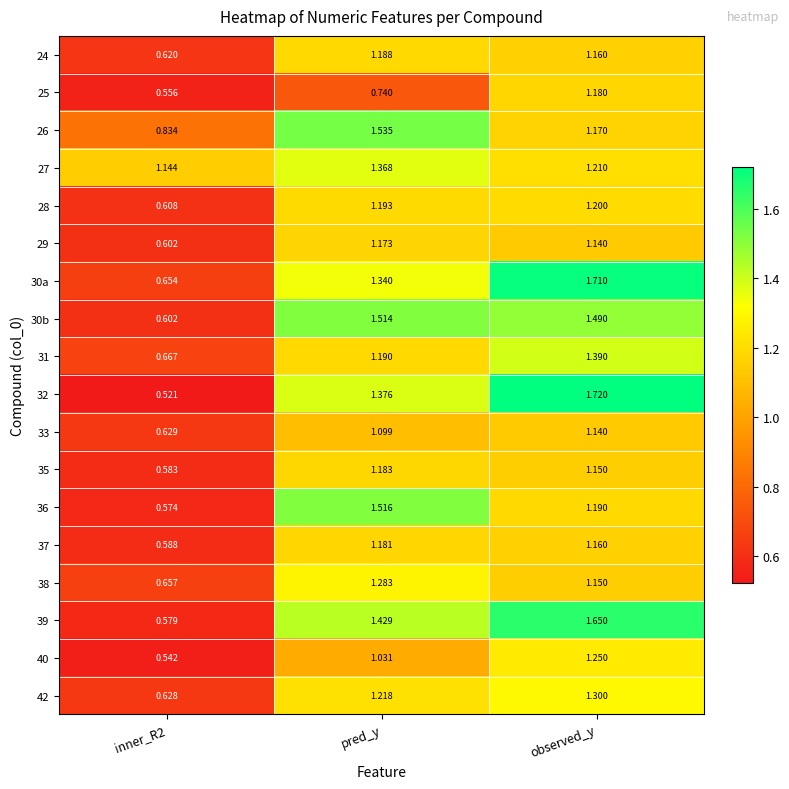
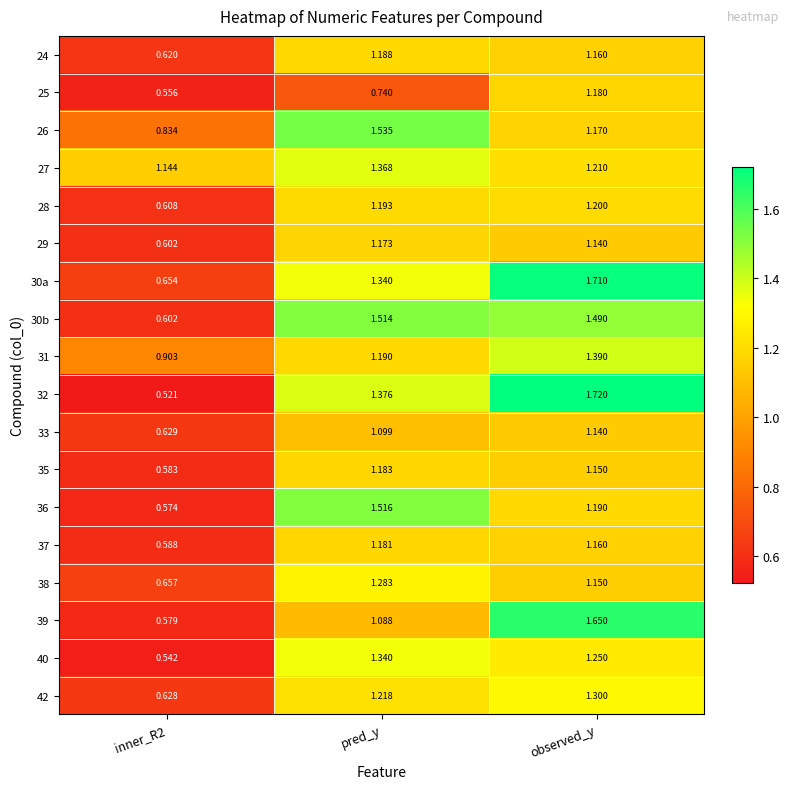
  {
    "24": {
      "inner_R2": 0.620,
      "pred_y": 1.188,
      "observed_y": 1.160
    },
    "25": {
      "inner_R2": 0.556,
      "pred_y": 0.740,
      "observed_y": 1.180
    },
    "26": {
      "inner_R2": 0.834,
      "pred_y": 1.535,
      "observed_y": 1.170
    },
    "27": {
      "inner_R2": 1.144,
      "pred_y": 1.368,
      "observed_y": 1.210
    },
    "28": {
      "inner_R2": 0.608,
      "pred_y": 1.193,
      "observed_y": 1.200
    },
    "29": {
      "inner_R2": 0.602,
      "pred_y": 1.173,
      "observed_y": 1.140
    },
    "30a": {
      "inner_R2": 0.654,
      "pred_y": 1.340,
      "observed_y": 1.710
    },
    "30b": {
      "inner_R2": 0.602,
      "pred_y": 1.514,
      "observed_y": 1.490
    },
    "31": {
-     "inner_R2": 0.667,
+     "inner_R2": 0.903,
      "pred_y": 1.190,
      "observed_y": 1.390
    },
    "32": {
      "inner_R2": 0.521,
      "pred_y": 1.376,
      "observed_y": 1.720
    },
    "33": {
      "inner_R2": 0.629,
      "pred_y": 1.099,
      "observed_y": 1.140
    },
    "35": {
      "inner_R2": 0.583,
      "pred_y": 1.183,
      "observed_y": 1.150
    },
    "36": {
      "inner_R2": 0.574,
      "pred_y": 1.516,
      "observed_y": 1.190
    },
    "37": {
      "inner_R2": 0.588,
      "pred_y": 1.181,
      "observed_y": 1.160
    },
    "38": {
      "inner_R2": 0.657,
      "pred_y": 1.283,
      "observed_y": 1.150
    },
    "39": {
      "inner_R2": 0.579,
-     "pred_y": 1.429,
+     "pred_y": 1.088,
      "observed_y": 1.650
    },
    "40": {
      "inner_R2": 0.542,
-     "pred_y": 1.031,
+     "pred_y": 1.340,
      "observed_y": 1.250
    },
    "42": {
      "inner_R2": 0.628,
      "pred_y": 1.218,
      "observed_y": 1.300
    }
  }
